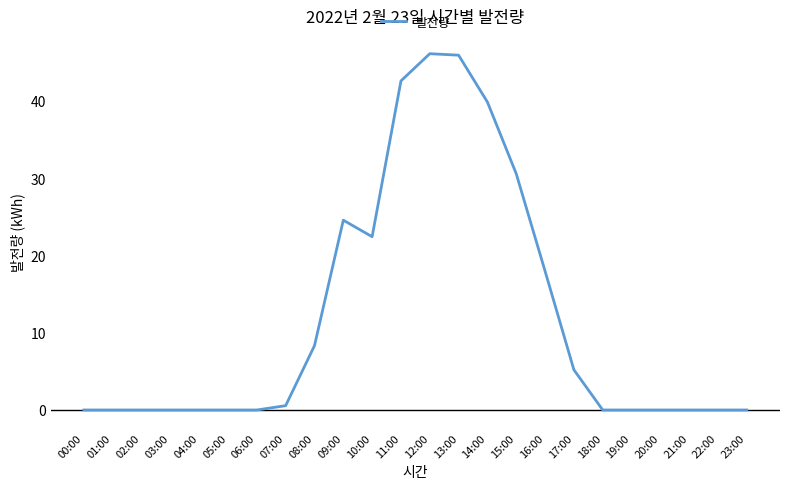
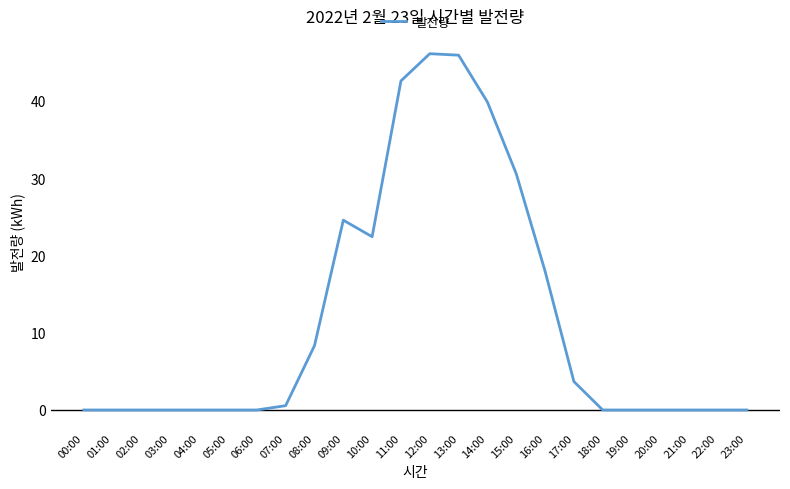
  {
    "00:00": 0,
    "01:00": 0,
    "02:00": 0,
    "03:00": 0,
    "04:00": 0,
    "05:00": 0,
    "06:00": 0,
    "07:00": 1,
    "08:00": 8,
    "09:00": 25,
    "10:00": 22,
    "11:00": 43,
    "12:00": 46,
    "13:00": 46,
    "14:00": 40,
    "15:00": 31,
    "16:00": 18,
-   "17:00": 5,
+   "17:00": 4,
    "18:00": 0,
    "19:00": 0,
    "20:00": 0,
    "21:00": 0,
    "22:00": 0,
    "23:00": 0
  }
